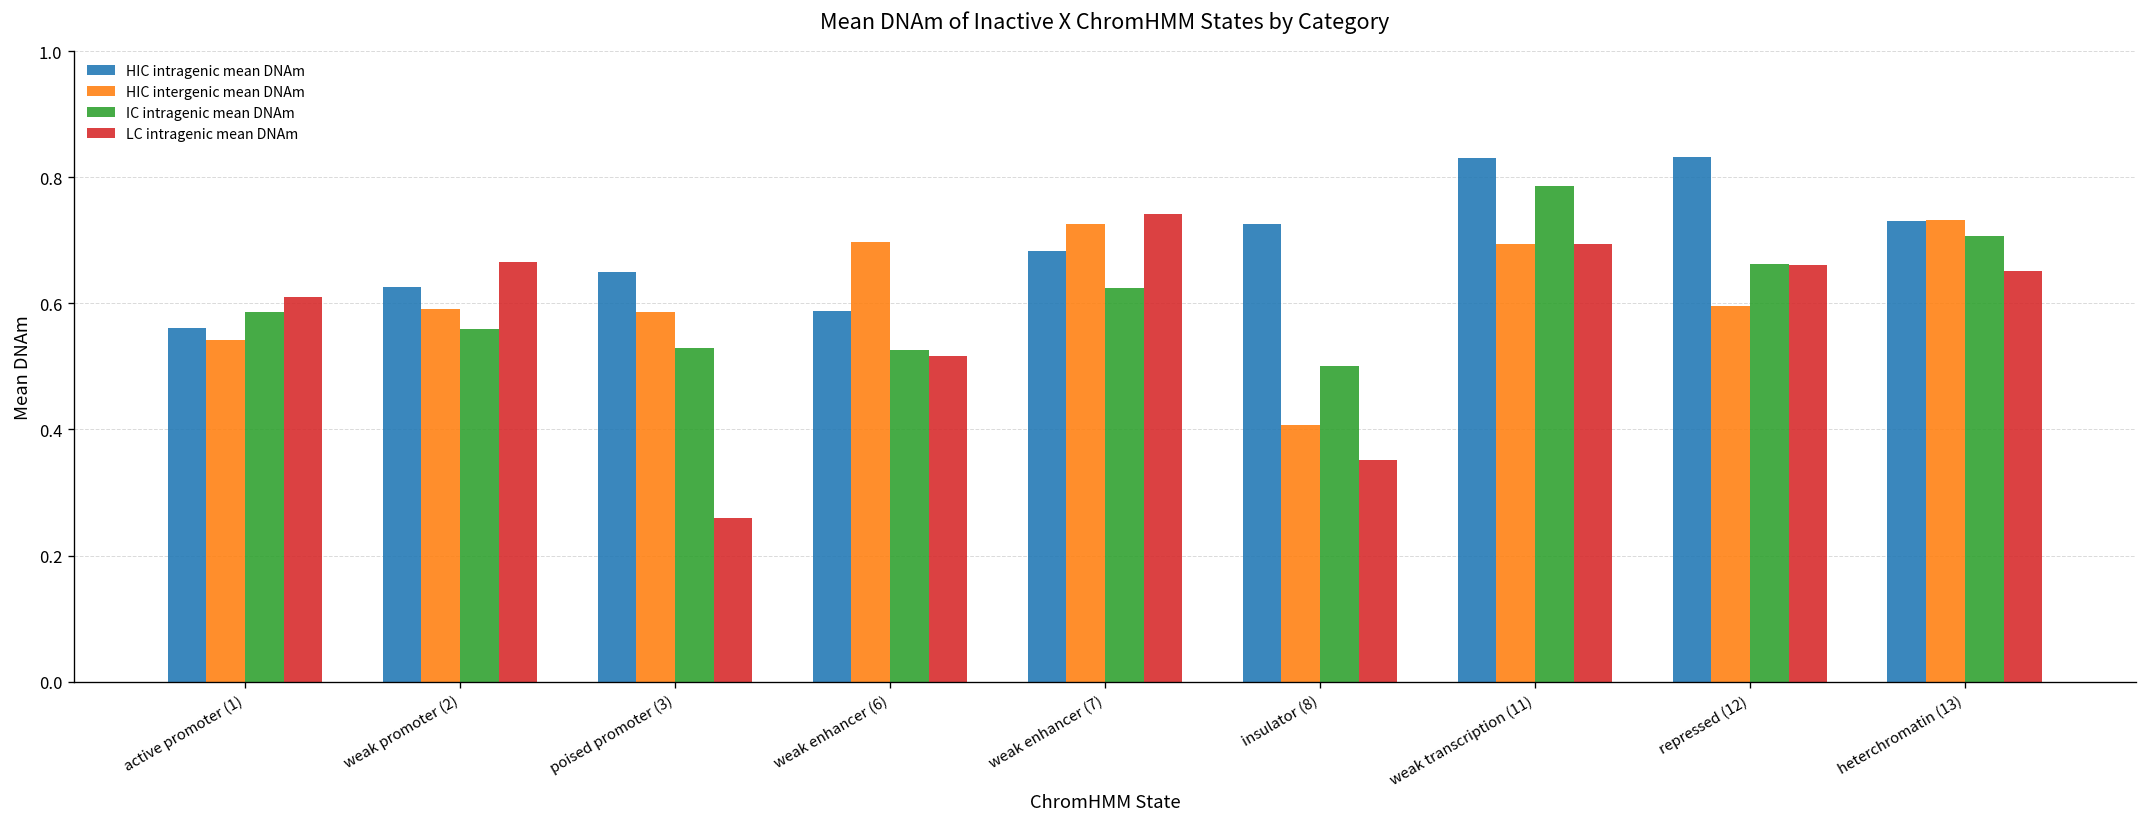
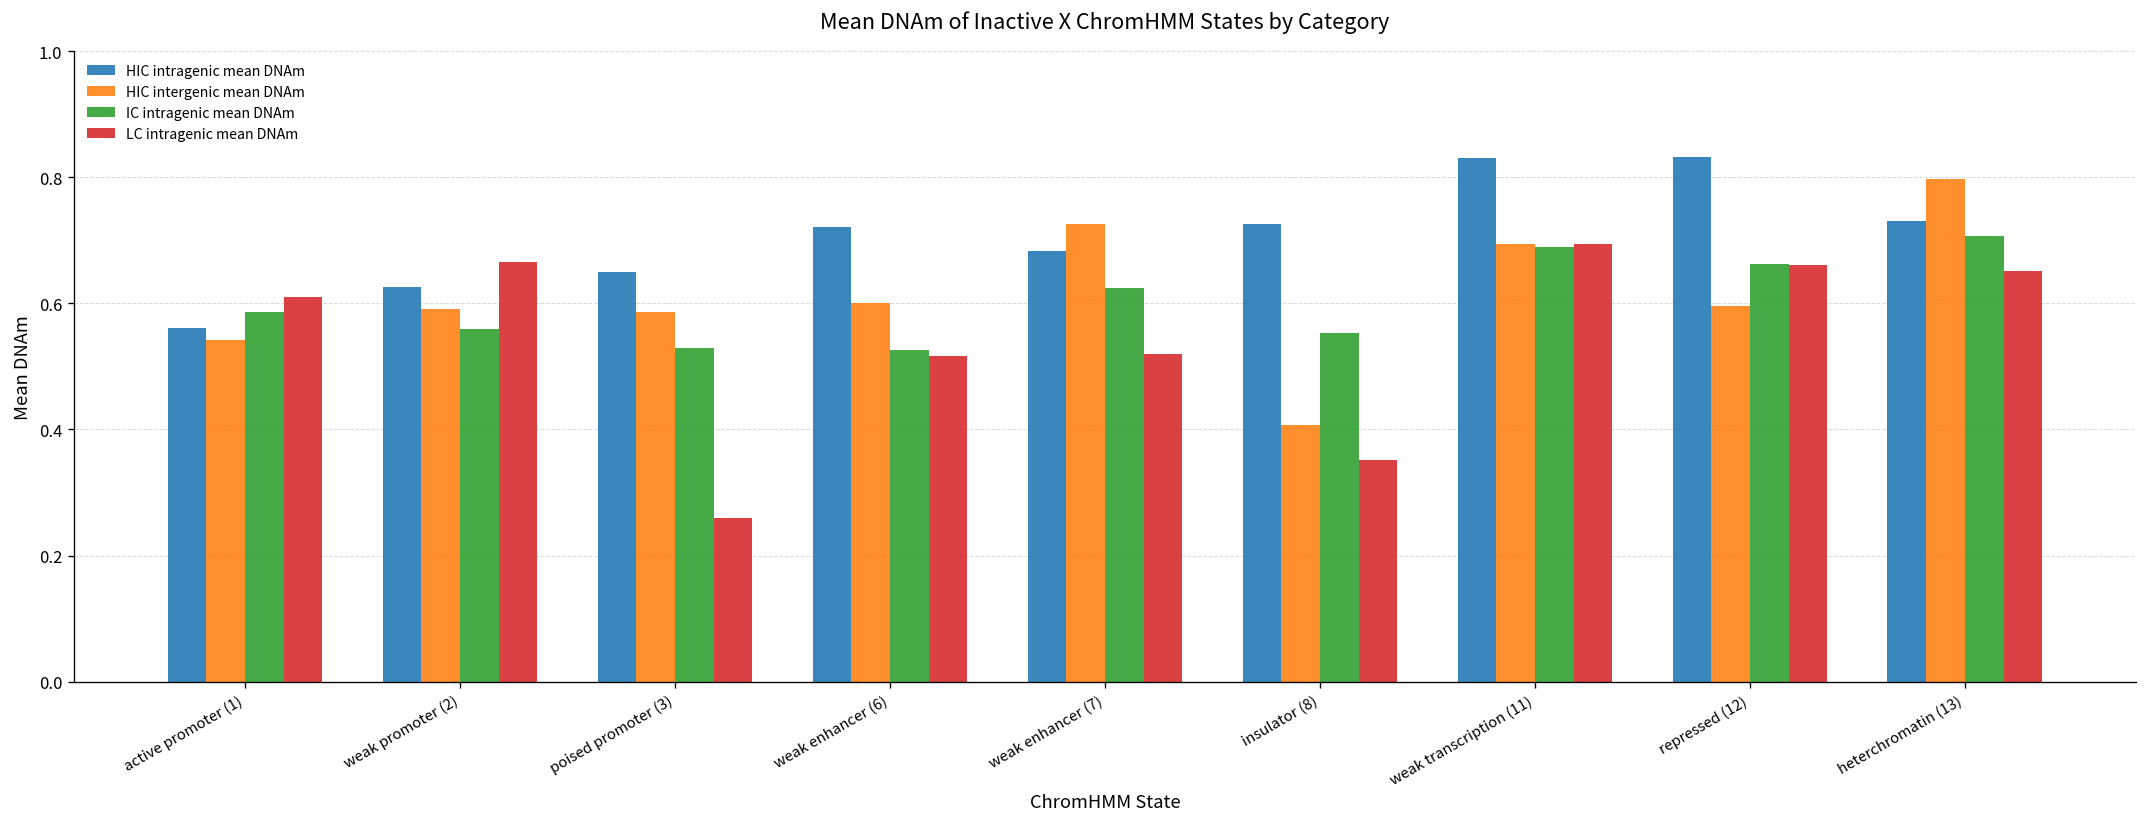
  {
    "HIC intragenic mean DNAm": {
      "active promoter (1)": 0.56,
      "weak promoter (2)": 0.63,
      "poised promoter (3)": 0.65,
-     "weak enhancer (6)": 0.59,
+     "weak enhancer (6)": 0.72,
      "weak enhancer (7)": 0.68,
      "insulator (8)": 0.73,
      "weak transcription (11)": 0.83,
      "repressed (12)": 0.83,
      "heterchromatin (13)": 0.73
    },
    "HIC intergenic mean DNAm": {
      "active promoter (1)": 0.54,
      "weak promoter (2)": 0.59,
      "poised promoter (3)": 0.59,
-     "weak enhancer (6)": 0.70,
+     "weak enhancer (6)": 0.60,
      "weak enhancer (7)": 0.73,
      "insulator (8)": 0.41,
      "weak transcription (11)": 0.69,
      "repressed (12)": 0.60,
-     "heterchromatin (13)": 0.73
+     "heterchromatin (13)": 0.80
    },
    "IC intragenic mean DNAm": {
      "active promoter (1)": 0.59,
      "weak promoter (2)": 0.56,
      "poised promoter (3)": 0.53,
      "weak enhancer (6)": 0.53,
      "weak enhancer (7)": 0.62,
-     "insulator (8)": 0.50,
-     "weak transcription (11)": 0.79,
+     "insulator (8)": 0.55,
+     "weak transcription (11)": 0.69,
      "repressed (12)": 0.66,
      "heterchromatin (13)": 0.71
    },
    "LC intragenic mean DNAm": {
      "active promoter (1)": 0.61,
      "weak promoter (2)": 0.67,
      "poised promoter (3)": 0.26,
      "weak enhancer (6)": 0.52,
-     "weak enhancer (7)": 0.74,
+     "weak enhancer (7)": 0.52,
      "insulator (8)": 0.35,
      "weak transcription (11)": 0.69,
      "repressed (12)": 0.66,
      "heterchromatin (13)": 0.65
    }
  }
